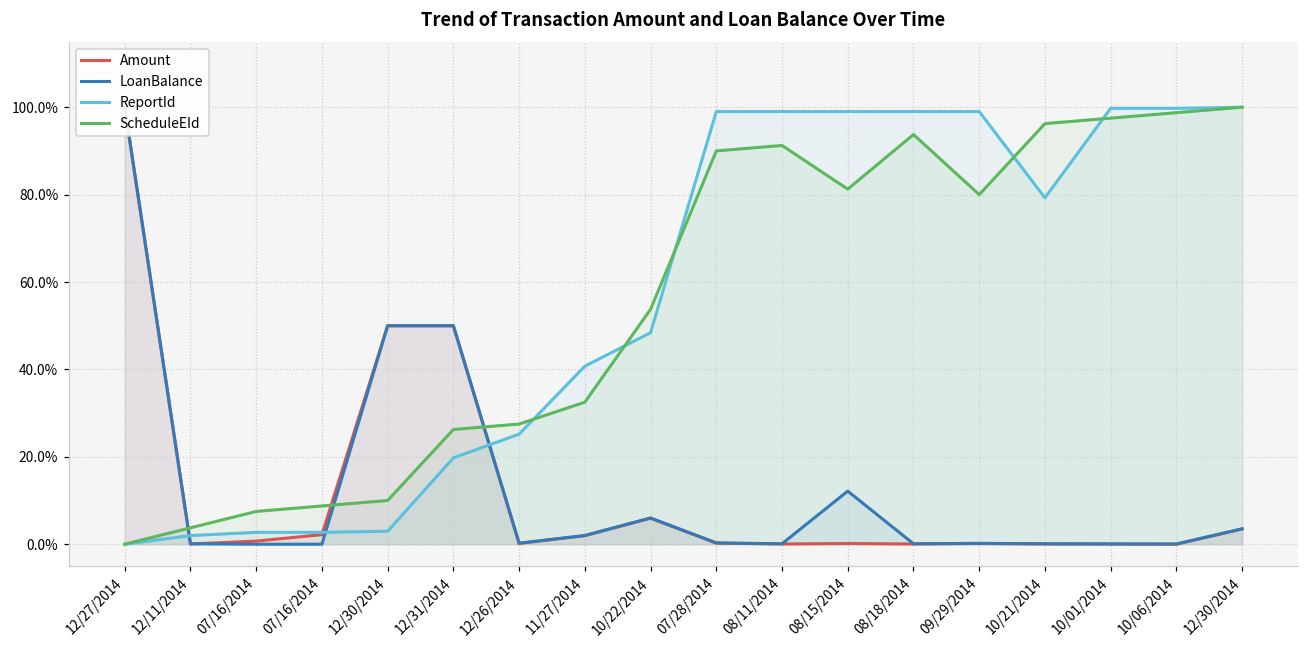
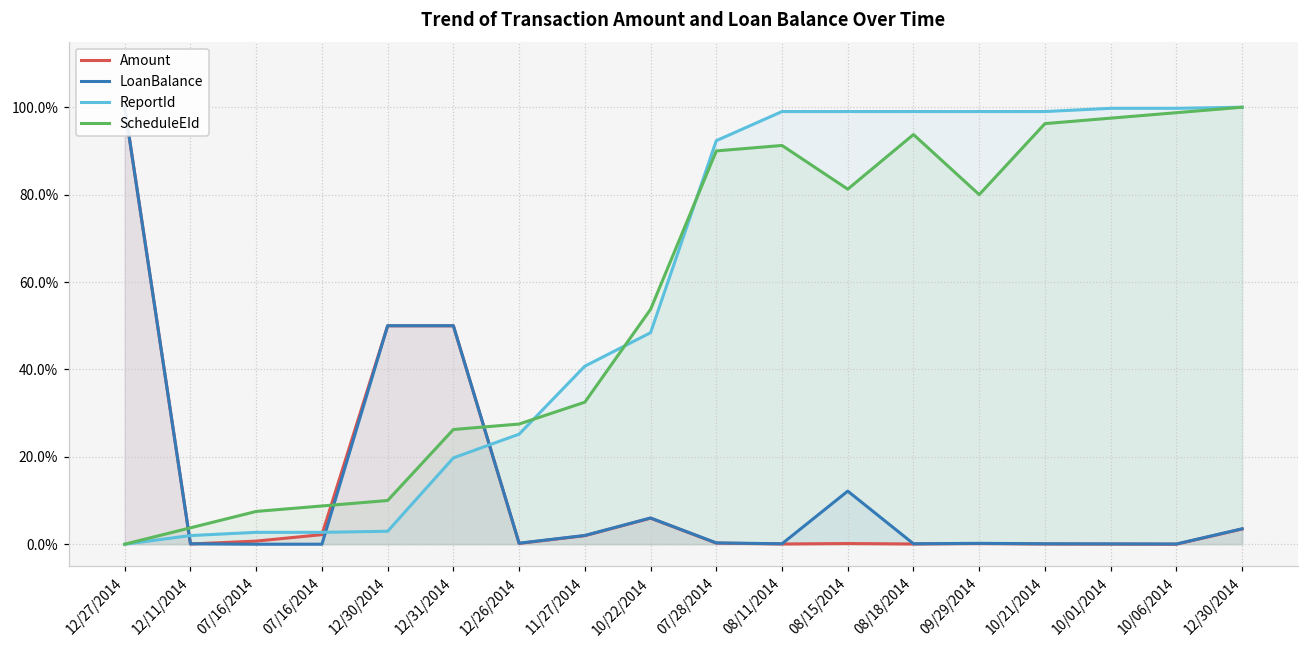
  {
    "Amount": {
      "08/15/2014": "0%"
    },
    "LoanBalance": {
      "08/15/2014": "12%"
    },
    "ReportId": {
      "12/11/2014": "2%",
      "12/31/2014": "20%",
      "12/26/2014": "25%",
      "11/27/2014": "41%",
      "10/22/2014": "48%",
-     "07/28/2014": "99%",
+     "07/28/2014": "92%",
      "08/11/2014": "99%",
      "08/15/2014": "99%",
      "08/18/2014": "99%",
      "09/29/2014": "99%",
-     "10/21/2014": "79%",
+     "10/21/2014": "99%",
      "10/01/2014": "100%",
      "10/06/2014": "100%"
    },
    "ScheduleEId": {
      "12/11/2014": "4%",
      "12/31/2014": "26%",
      "12/26/2014": "28%",
      "11/27/2014": "33%",
      "10/22/2014": "54%",
      "07/28/2014": "90%",
      "08/11/2014": "91%",
      "08/15/2014": "81%",
      "08/18/2014": "94%",
      "09/29/2014": "80%",
      "10/21/2014": "96%",
      "10/01/2014": "98%",
      "10/06/2014": "99%"
    }
  }
